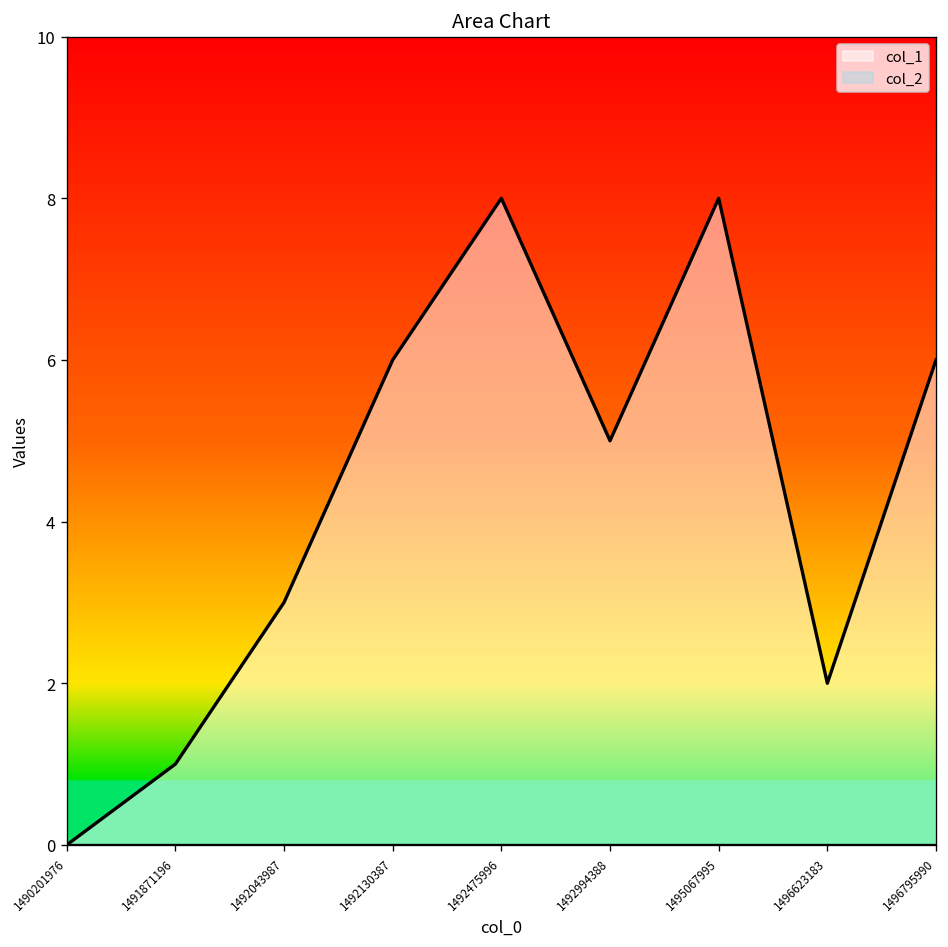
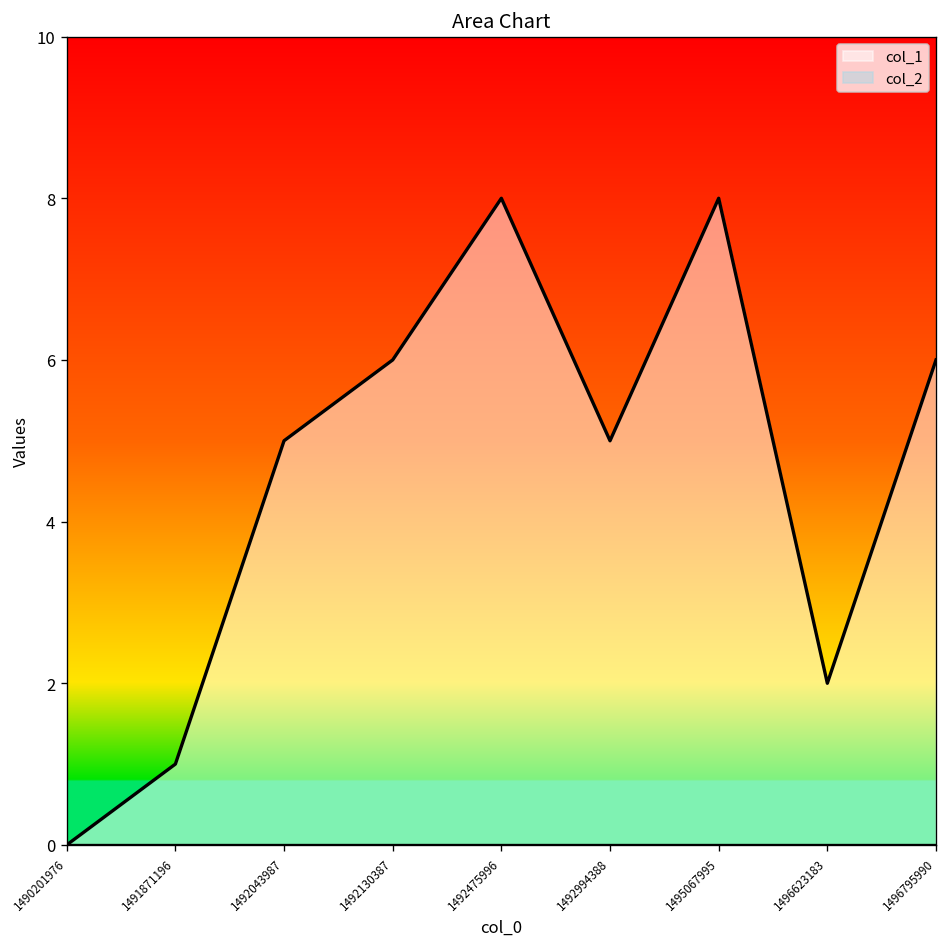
  {
    "col_1": {
      "1491871196": 1,
-     "1492043987": 3,
+     "1492043987": 5,
      "1492130387": 6,
      "1492475996": 8,
      "1492994388": 5,
      "1495067995": 8,
      "1496623183": 2,
      "1496795990": 6
    },
    "col_2": {
      "1491871196": 0,
      "1492043987": 0,
      "1492130387": 0,
      "1492475996": 0,
      "1492994388": 0,
      "1495067995": 0,
      "1496623183": 0,
      "1496795990": 0
    }
  }
